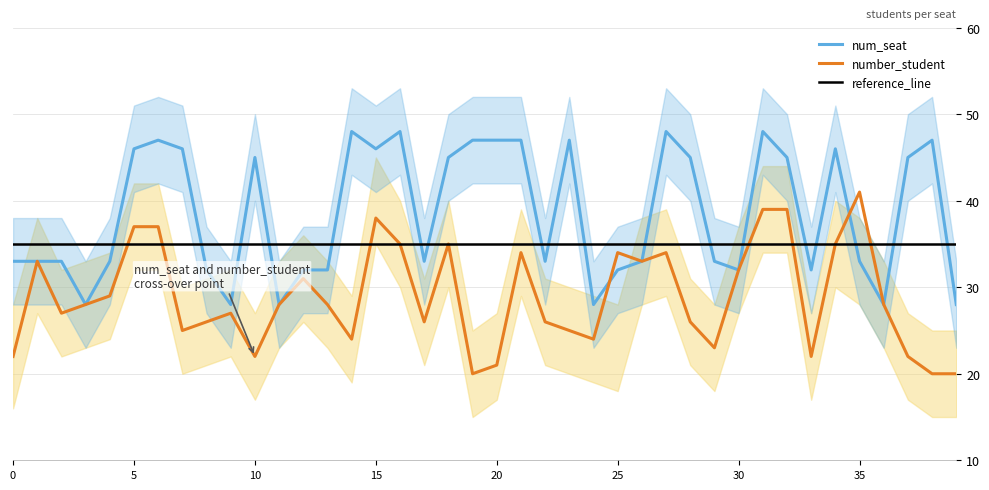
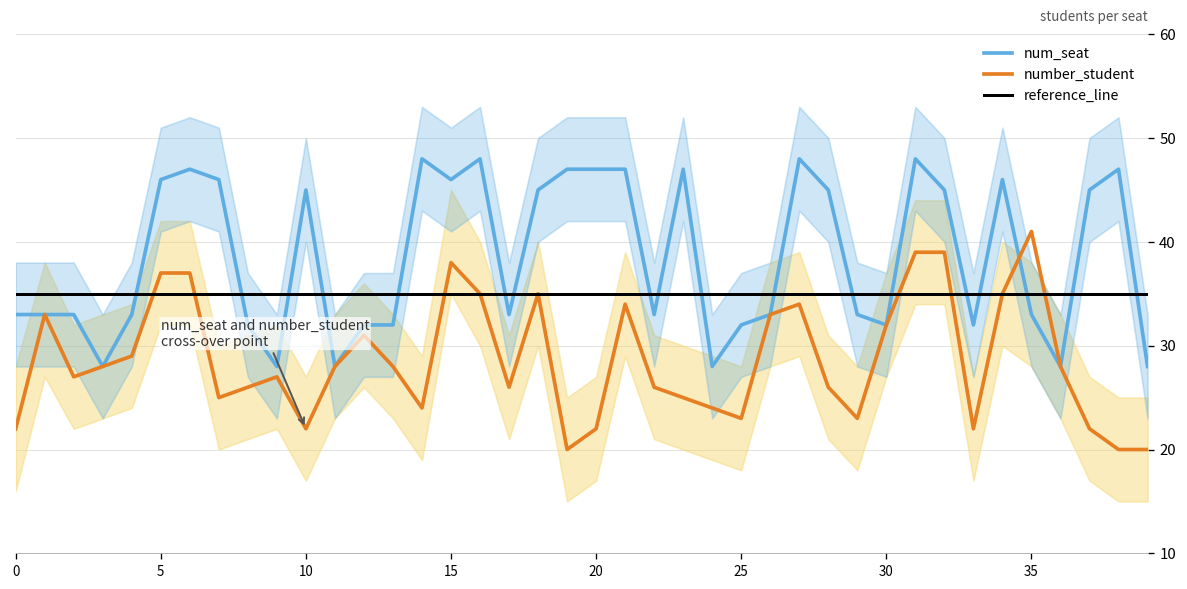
  {
    "number_student": {
      "0": 22,
      "5": 37,
      "10": 22,
      "15": 38,
-     "20": 21,
-     "25": 34,
+     "20": 22,
+     "25": 23,
      "35": 41
    },
    "reference_line": {
      "0": 35,
      "5": 35,
      "10": 35,
      "15": 35,
      "20": 35,
      "25": 35,
      "30": 35,
      "35": 35
    }
  }
